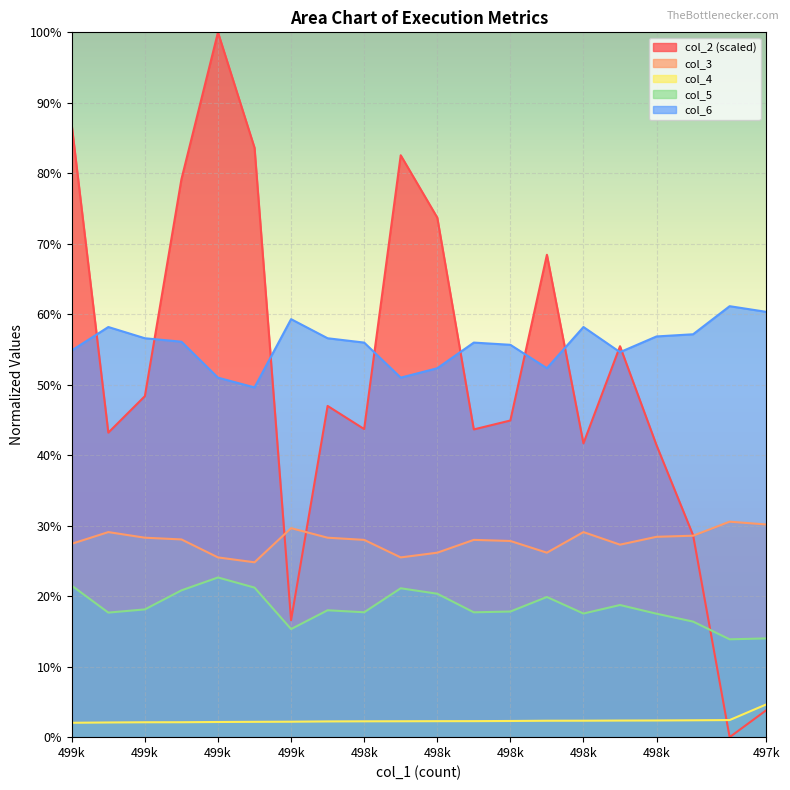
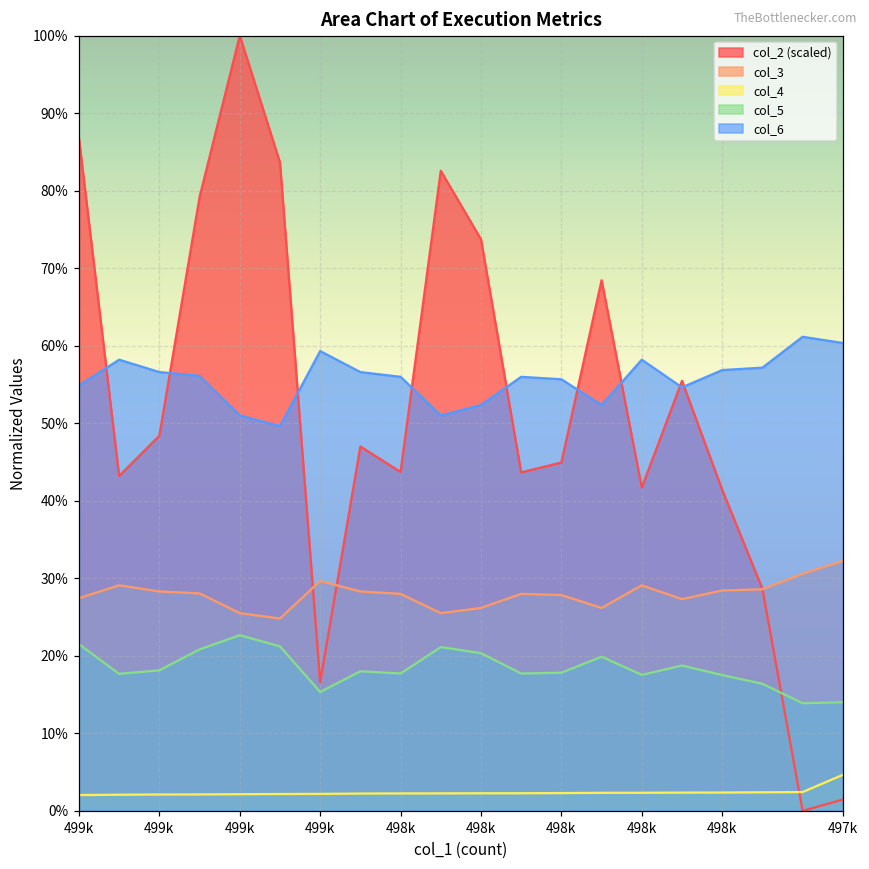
  {
    "col_2 (scaled)": {
-     "497k": "4%"
+     "497k": "1%"
    },
    "col_3": {
-     "497k": "30%"
+     "497k": "32%"
    },
    "col_4": {
      "497k": "5%"
    },
    "col_5": {
      "497k": "14%"
    },
    "col_6": {
      "497k": "60%"
    }
  }
